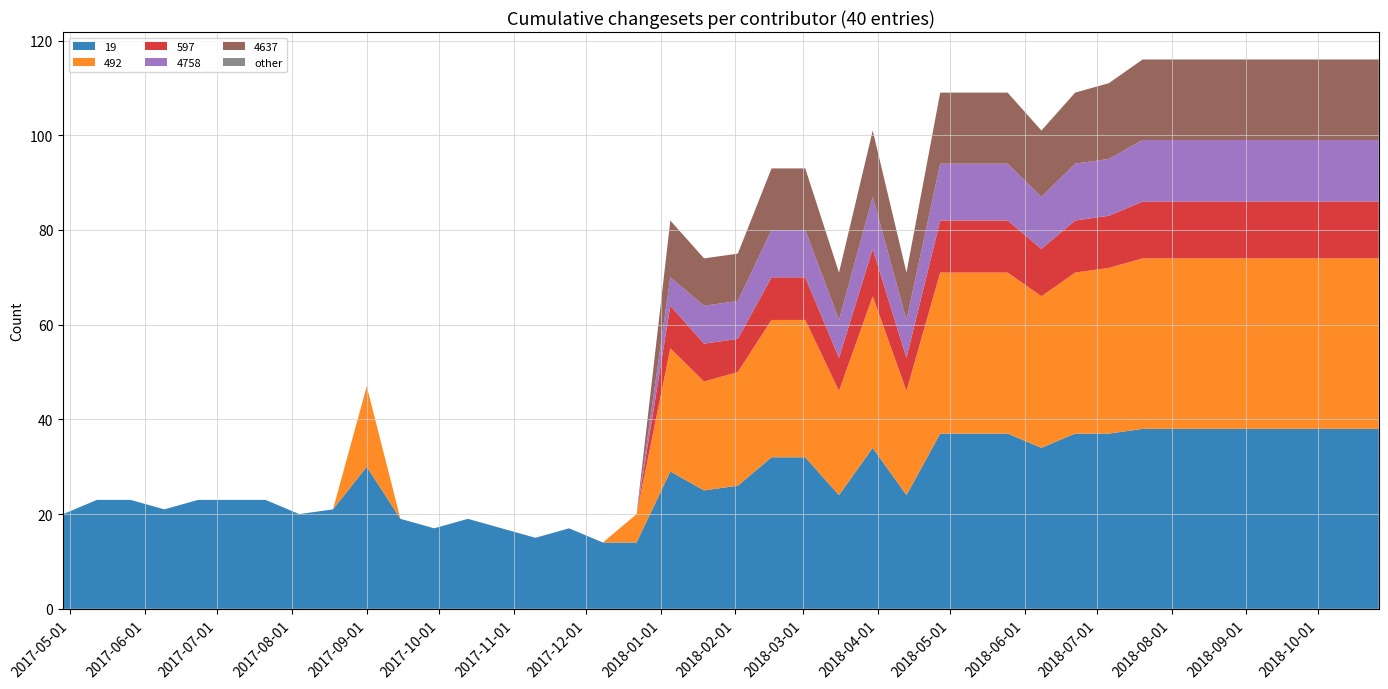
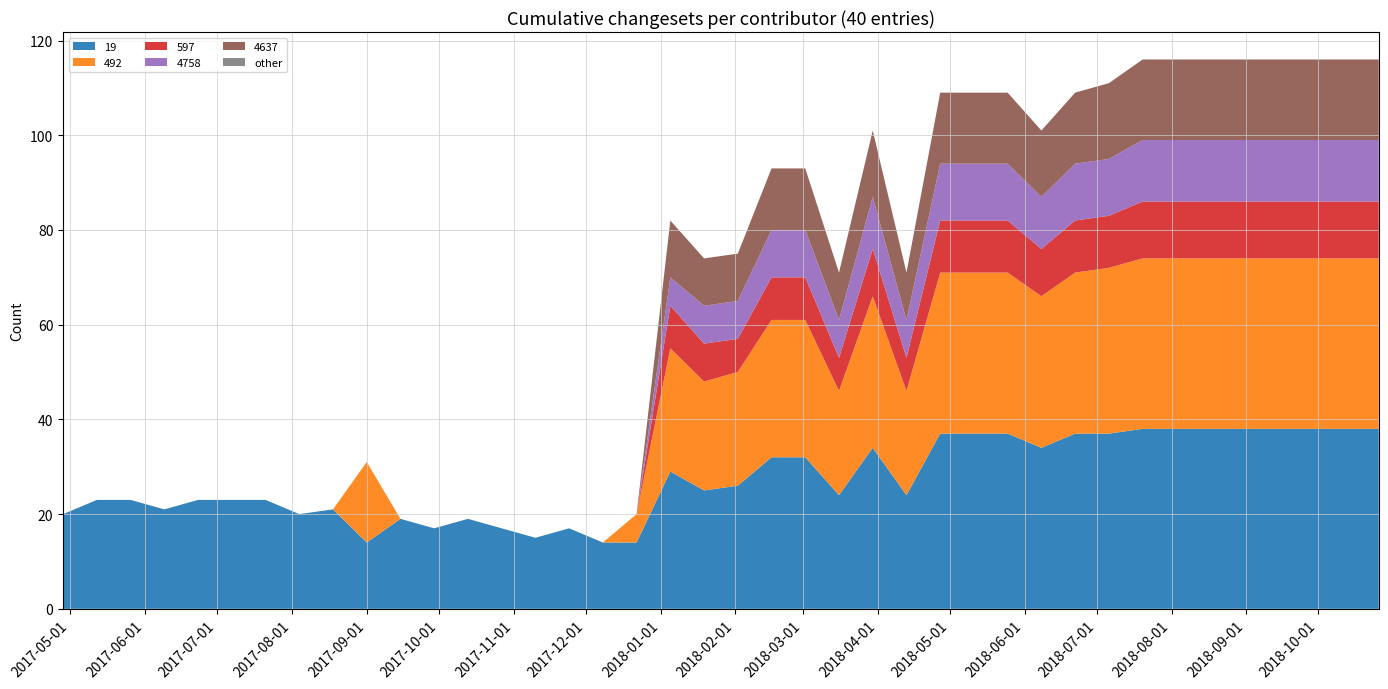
  {
    "19": {
-     "2017-09-01": 30
+     "2017-09-01": 14
    }
  }
